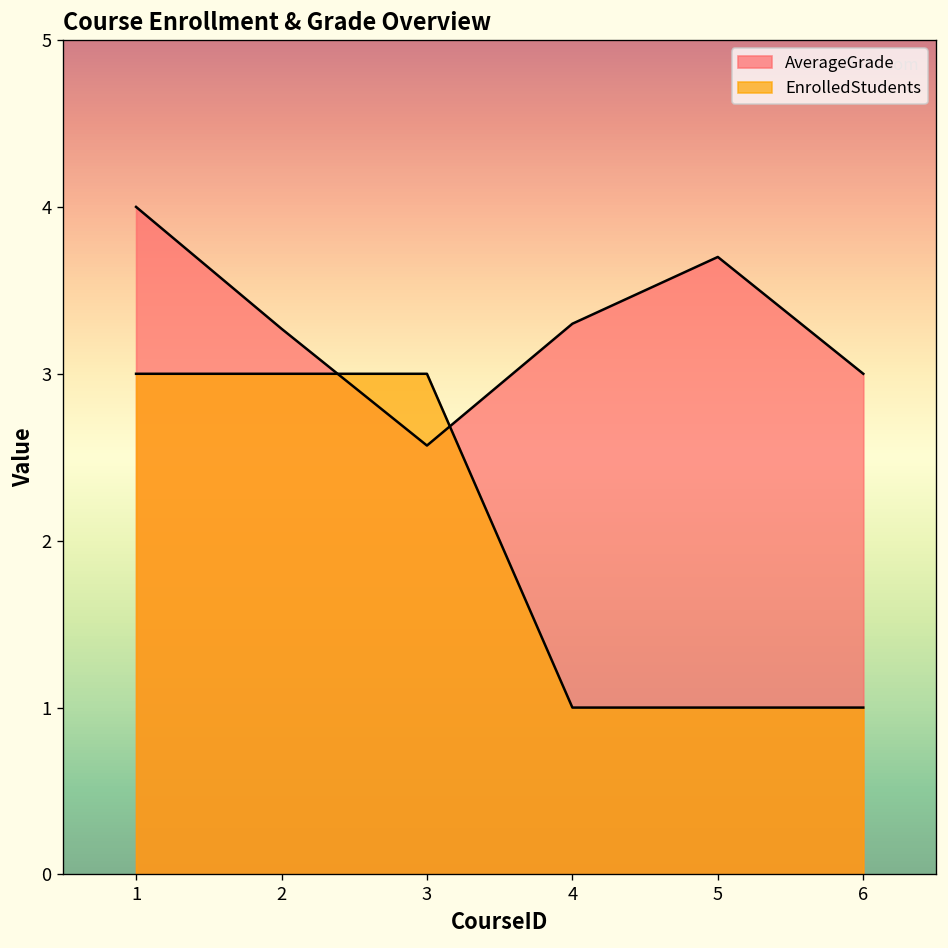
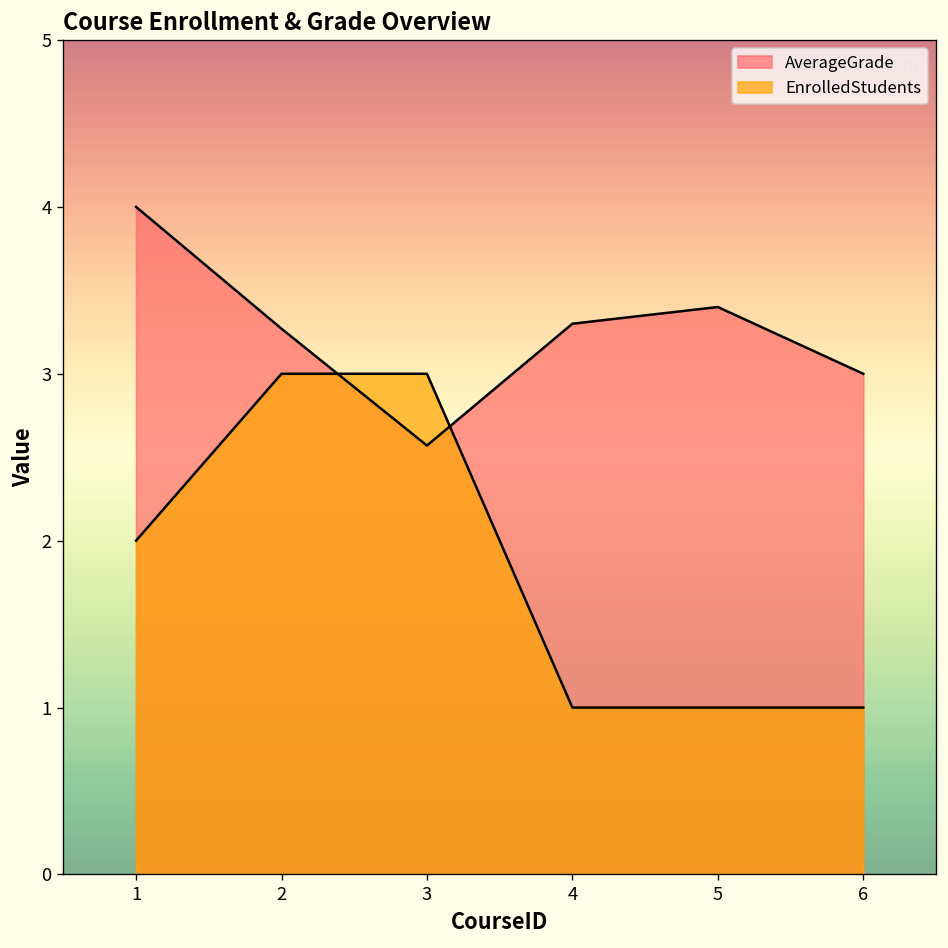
  {
    "AverageGrade": {
      "1": 4.0,
      "2": 3.27,
      "3": 2.57,
      "4": 3.3,
-     "5": 3.7,
+     "5": 3.4,
      "6": 3.0
    },
    "EnrolledStudents": {
-     "1": 3,
+     "1": 2,
      "2": 3,
      "3": 3,
      "4": 1,
      "5": 1,
      "6": 1
    }
  }
